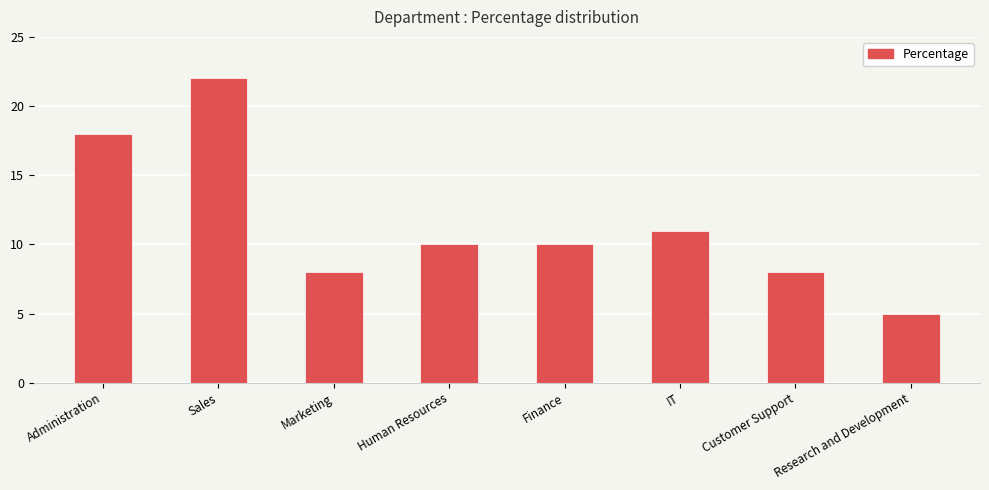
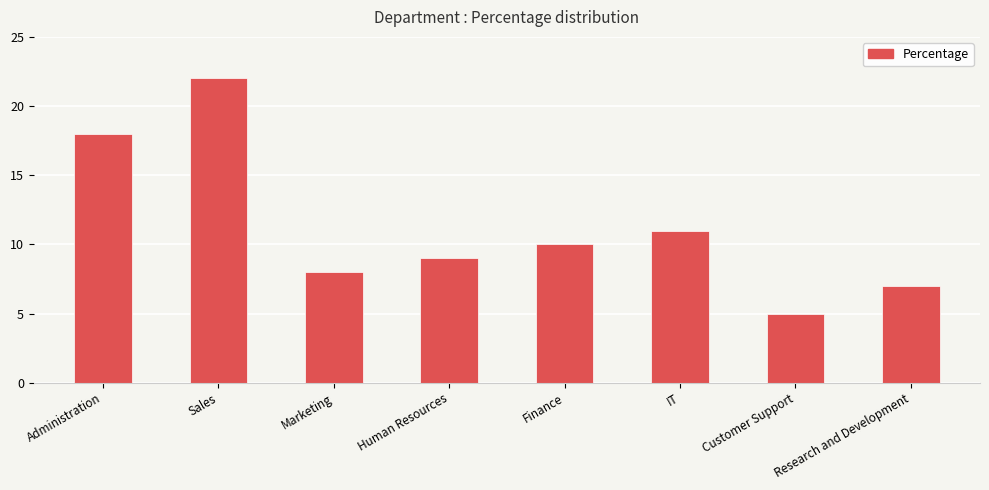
  {
    "Administration": 18,
    "Sales": 22,
    "Marketing": 8,
-   "Human Resources": 10,
+   "Human Resources": 9,
    "Finance": 10,
    "IT": 11,
-   "Customer Support": 8,
-   "Research and Development": 5
+   "Customer Support": 5,
+   "Research and Development": 7
  }
